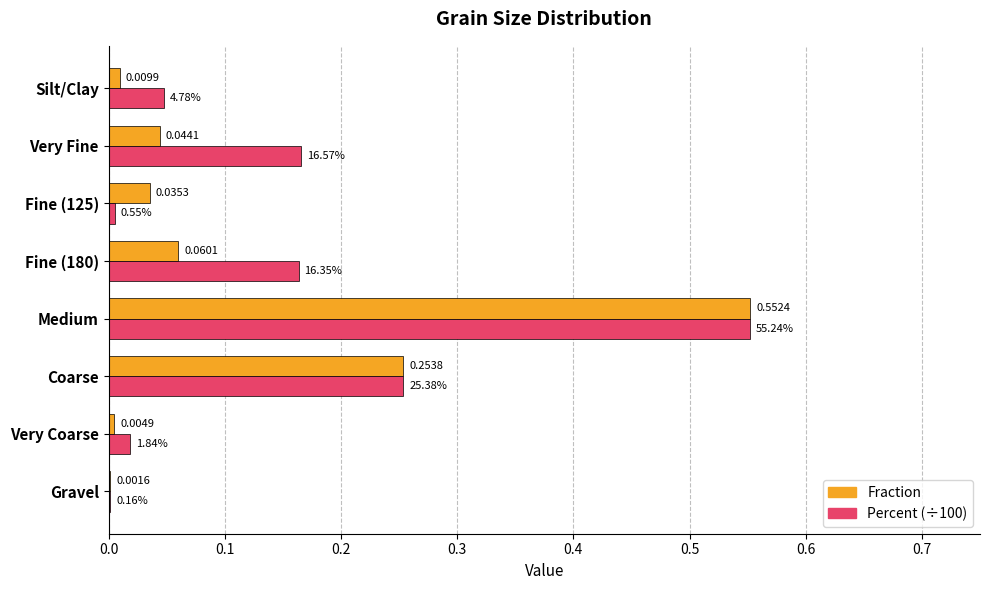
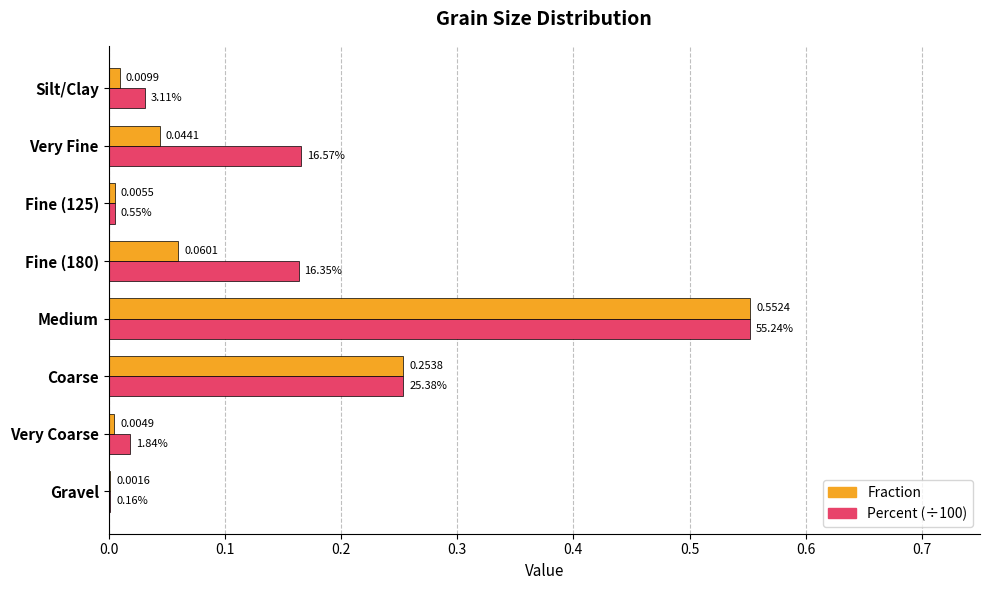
  {
    "Fraction": {
      "Silt/Clay": "0.0099",
      "Very Fine": "0.0441",
-     "Fine (125)": "0.0353",
+     "Fine (125)": "0.0055",
      "Fine (180)": "0.0601",
      "Medium": "0.5524",
      "Coarse": "0.2538",
      "Very Coarse": "0.0049",
      "Gravel": "0.0016"
    },
    "Percent (÷100)": {
-     "Silt/Clay": "4.78%",
+     "Silt/Clay": "3.11%",
      "Very Fine": "16.57%",
      "Fine (125)": "0.55%",
      "Fine (180)": "16.35%",
      "Medium": "55.24%",
      "Coarse": "25.38%",
      "Very Coarse": "1.84%",
      "Gravel": "0.16%"
    }
  }
